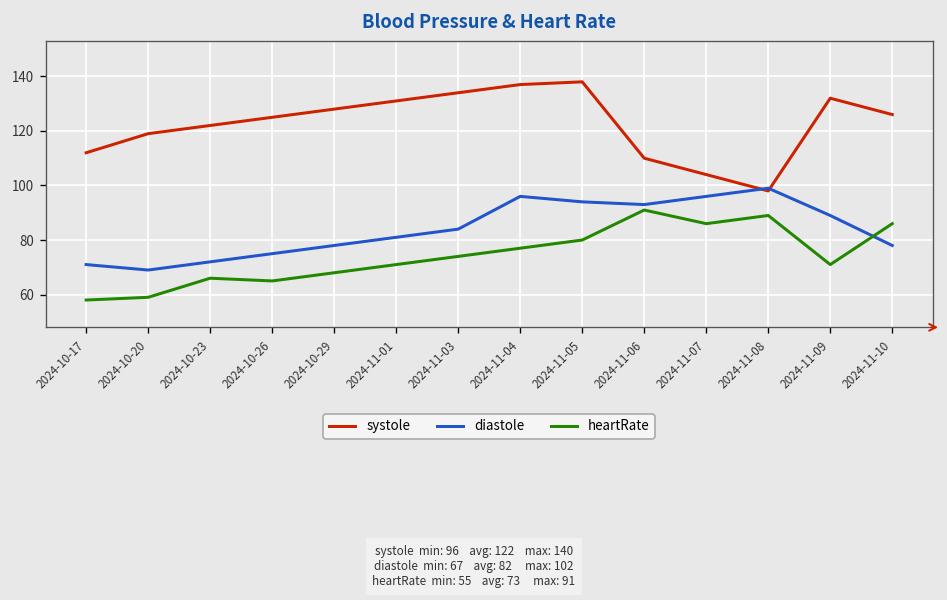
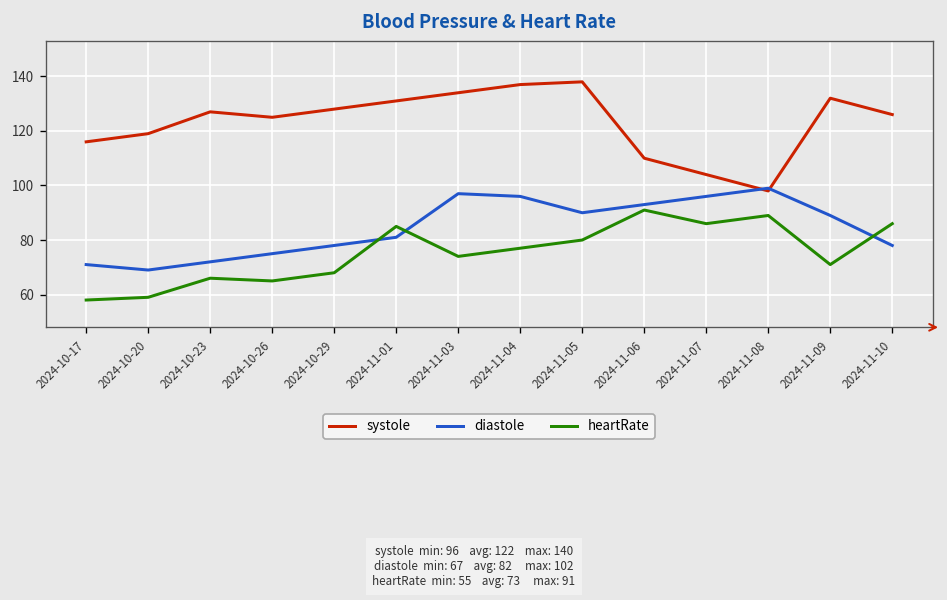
  {
    "systole": {
-     "2024-10-17": 112,
+     "2024-10-17": 116,
      "2024-10-20": 119,
-     "2024-10-23": 122,
+     "2024-10-23": 127,
      "2024-10-26": 125,
      "2024-10-29": 128,
      "2024-11-01": 131,
      "2024-11-03": 134,
      "2024-11-04": 137,
      "2024-11-05": 138,
      "2024-11-06": 110,
      "2024-11-07": 104,
      "2024-11-09": 132,
      "2024-11-10": 126
    },
    "diastole": {
      "2024-10-17": 71,
      "2024-10-20": 69,
      "2024-10-23": 72,
      "2024-10-26": 75,
      "2024-10-29": 78,
      "2024-11-01": 81,
-     "2024-11-03": 84,
+     "2024-11-03": 97,
      "2024-11-04": 96,
-     "2024-11-05": 94,
+     "2024-11-05": 90,
      "2024-11-06": 93,
      "2024-11-07": 96,
      "2024-11-09": 89,
      "2024-11-10": 78
    },
    "heartRate": {
      "2024-10-17": 58,
      "2024-10-20": 59,
      "2024-10-23": 66,
      "2024-10-26": 65,
      "2024-10-29": 68,
-     "2024-11-01": 71,
+     "2024-11-01": 85,
      "2024-11-03": 74,
      "2024-11-04": 77,
      "2024-11-05": 80,
      "2024-11-06": 91,
      "2024-11-07": 86,
      "2024-11-08": 89,
      "2024-11-09": 71,
      "2024-11-10": 86
    }
  }
